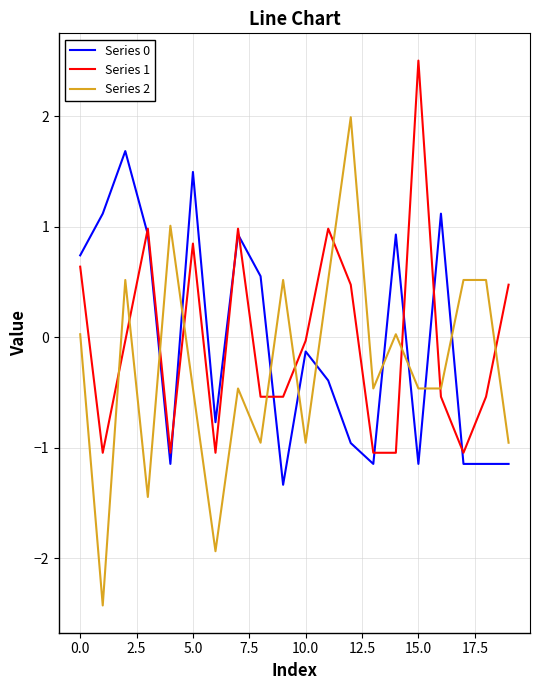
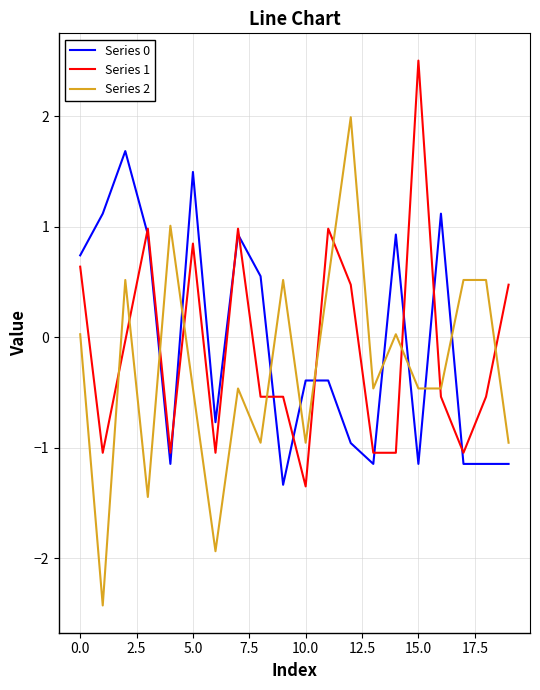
  {
    "Series 0": {
      "0.0": 0.74,
      "5.0": 1.49,
-     "10.0": -0.13,
+     "10.0": -0.39,
      "15.0": -1.15
    },
    "Series 1": {
      "0.0": 0.64,
      "5.0": 0.85,
-     "10.0": -0.03,
+     "10.0": -1.35,
      "15.0": 2.50
    },
    "Series 2": {
      "0.0": 0.03,
      "5.0": -0.47,
      "10.0": -0.96,
      "15.0": -0.47
    }
  }
